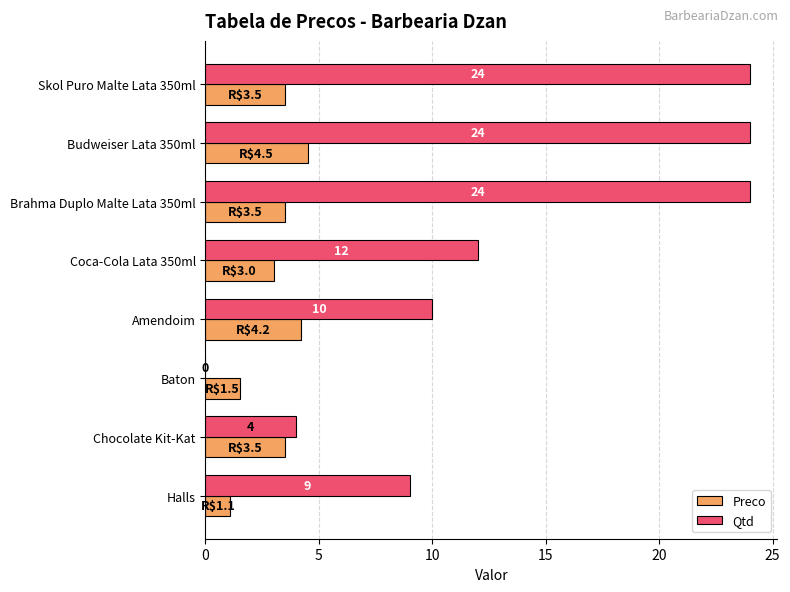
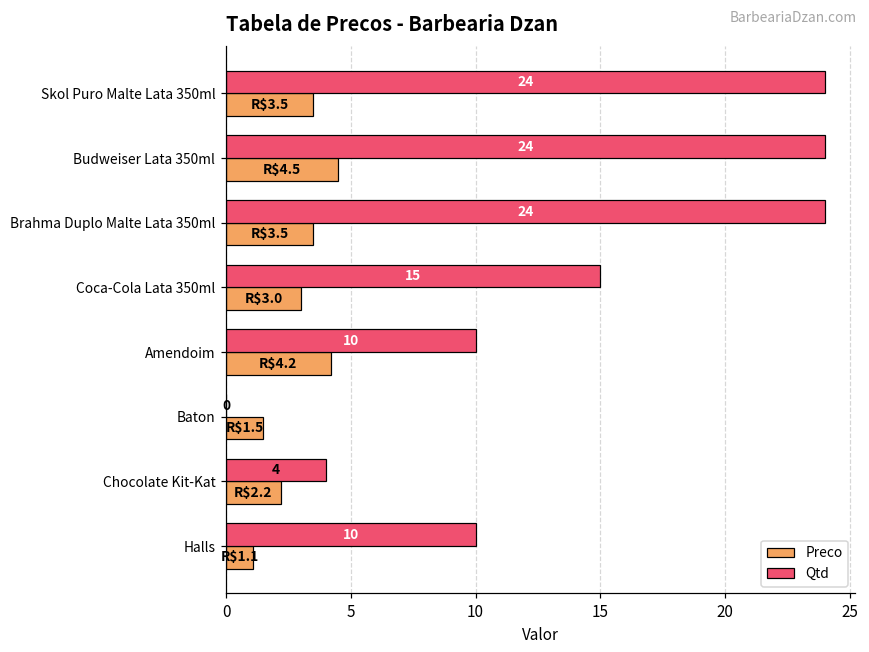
  {
    "Preco": {
      "Skol Puro Malte Lata 350ml": "$3.5",
      "Budweiser Lata 350ml": "$4.5",
      "Brahma Duplo Malte Lata 350ml": "$3.5",
      "Coca-Cola Lata 350ml": "$3.0",
      "Amendoim": "$4.2",
      "Baton": "$1.5",
-     "Chocolate Kit-Kat": "$3.5",
+     "Chocolate Kit-Kat": "$2.2",
      "Halls": "$1.1"
    },
    "Qtd": {
      "Skol Puro Malte Lata 350ml": "24",
      "Budweiser Lata 350ml": "24",
      "Brahma Duplo Malte Lata 350ml": "24",
-     "Coca-Cola Lata 350ml": "12",
+     "Coca-Cola Lata 350ml": "15",
      "Amendoim": "10",
      "Baton": "0",
      "Chocolate Kit-Kat": "4",
-     "Halls": "9"
+     "Halls": "10"
    }
  }
